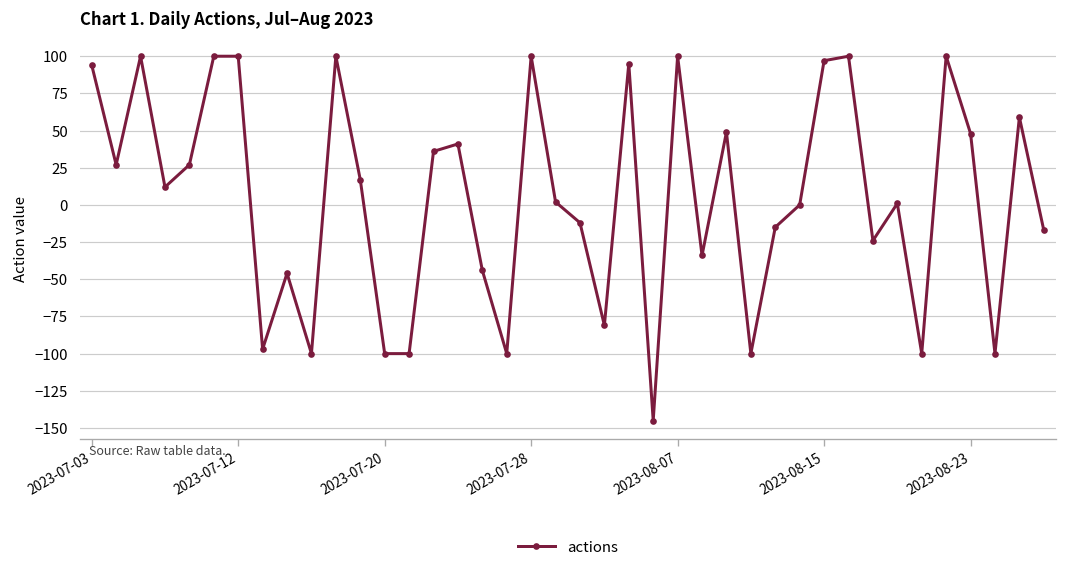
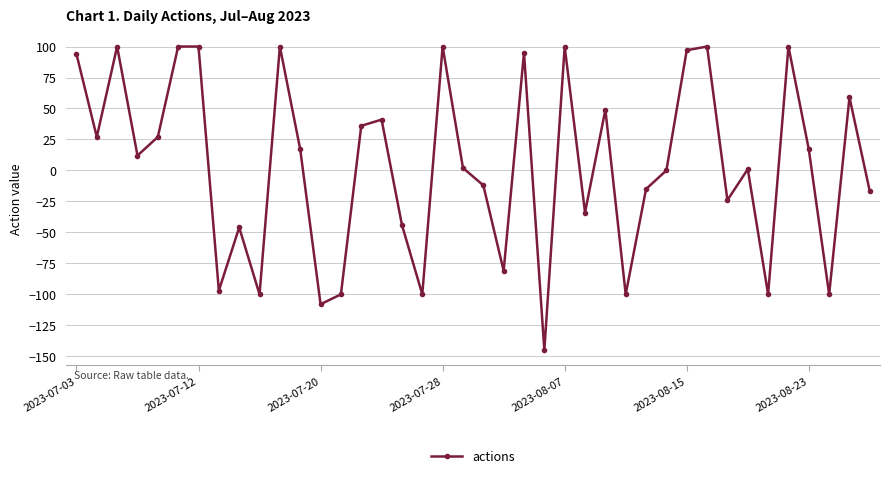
  {
    "2023-07-03": 94,
    "2023-07-12": 100,
-   "2023-07-20": -100,
+   "2023-07-20": -108,
    "2023-07-28": 100,
    "2023-08-07": 100,
    "2023-08-15": 97,
-   "2023-08-23": 48
+   "2023-08-23": 17
  }
